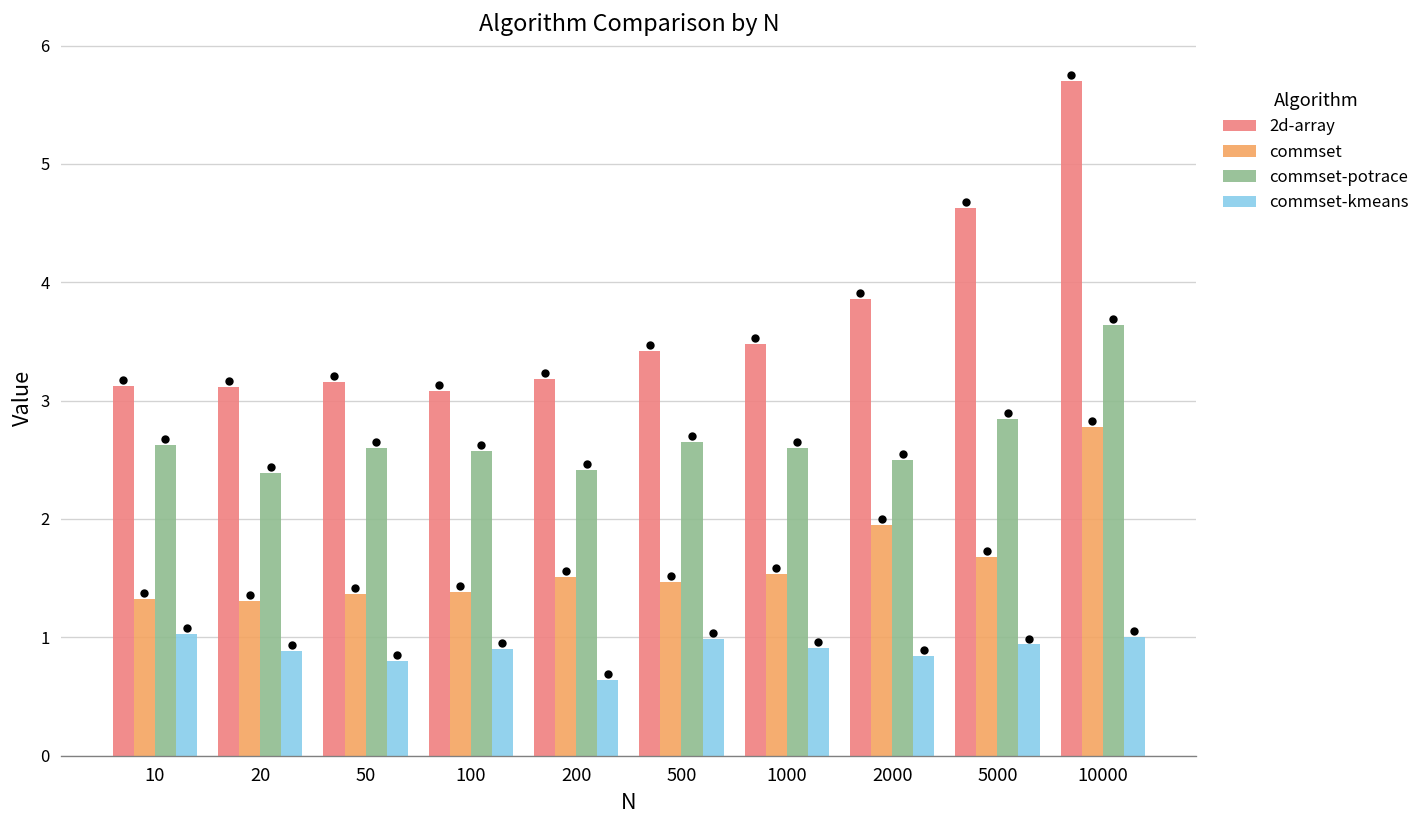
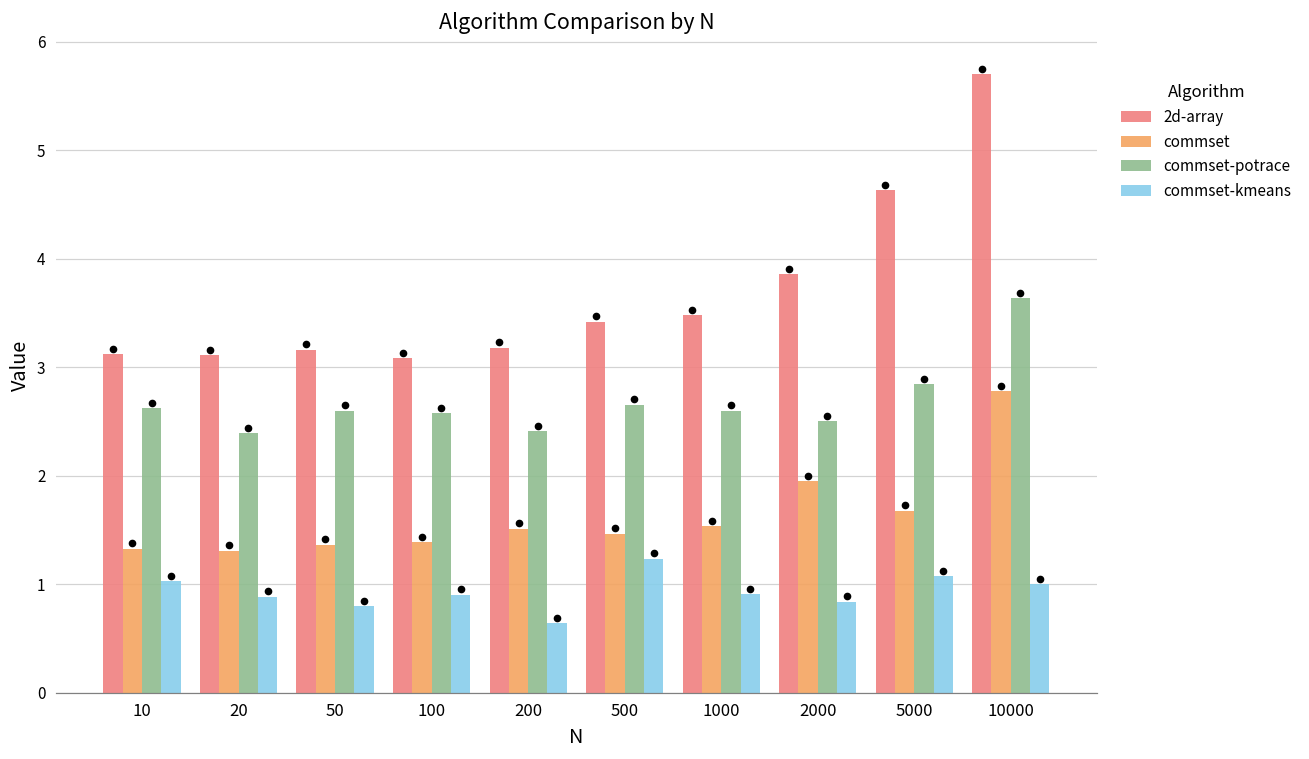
  {
    "commset-potrace": {
      "10": 2.6,
      "20": 2.4,
      "50": 2.6,
      "100": 2.6,
      "200": 2.4,
      "500": 2.7,
      "1000": 2.6,
      "2000": 2.5,
      "5000": 2.8,
      "10000": 3.6
    },
    "commset-kmeans": {
      "10": 1.0,
      "20": 0.9,
      "50": 0.8,
      "100": 0.9,
      "200": 0.6,
-     "500": 1.0,
+     "500": 1.2,
      "1000": 0.9,
      "2000": 0.8,
-     "5000": 0.9,
+     "5000": 1.1,
      "10000": 1.0
    }
  }
